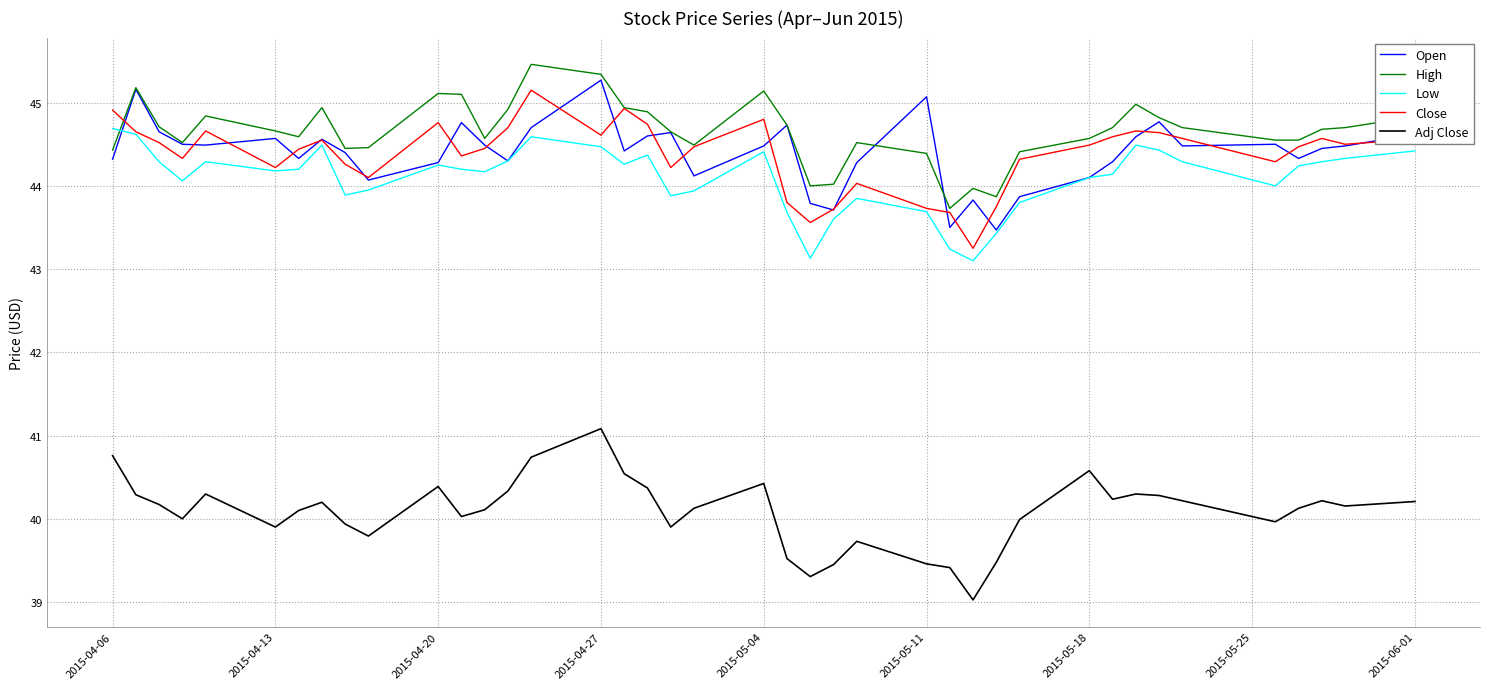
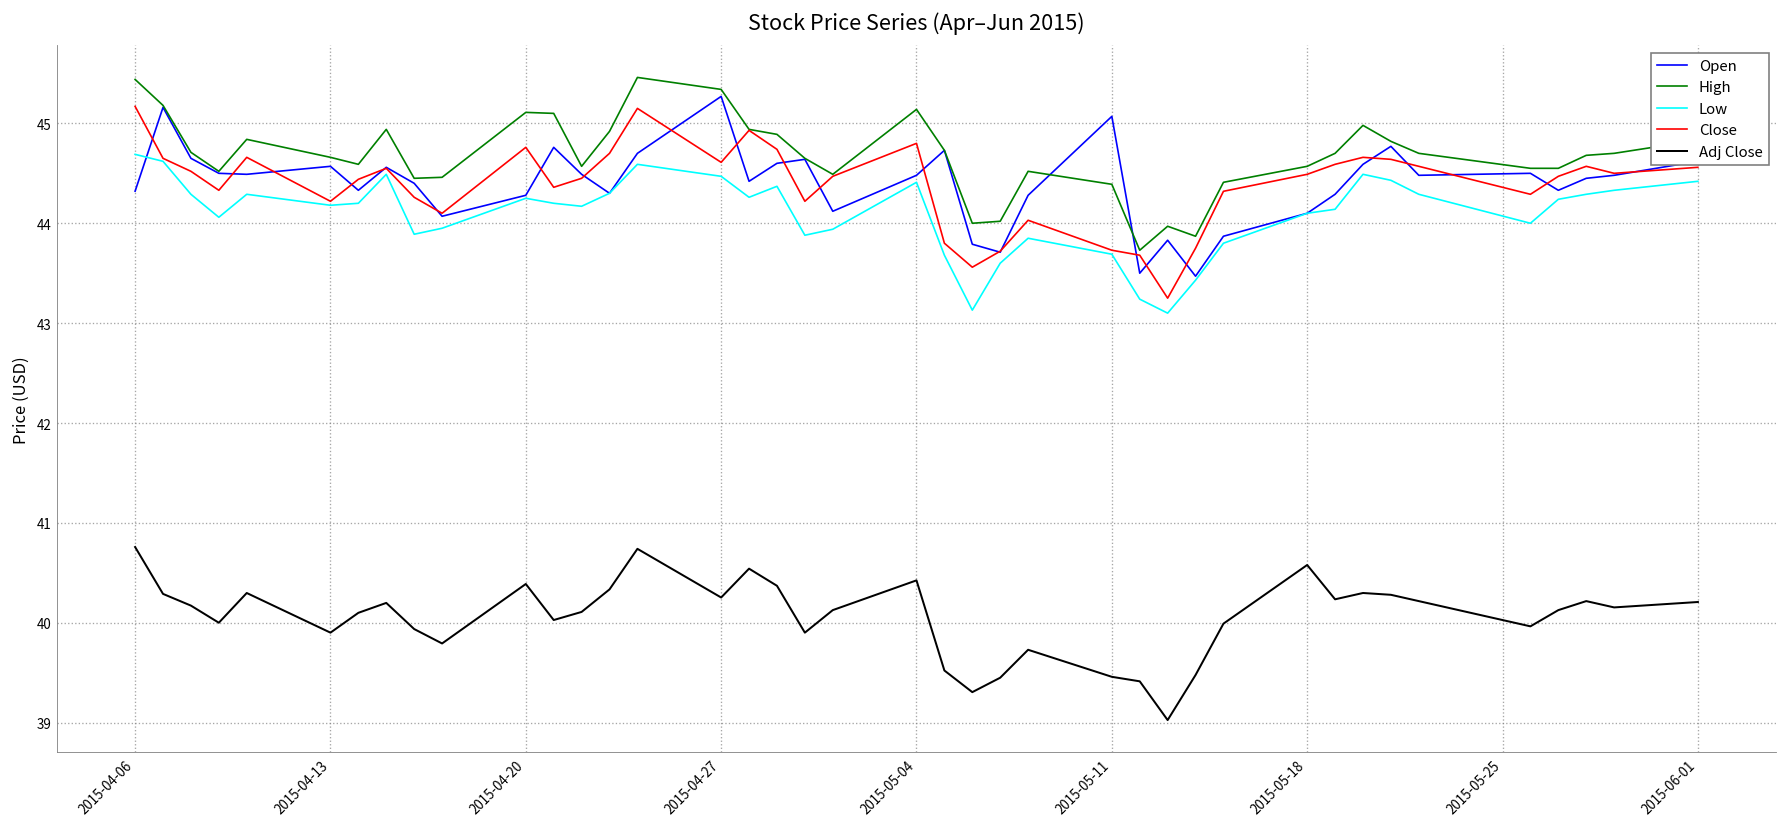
  {
    "Open": {
      "2015-04-06": 44.3,
      "2015-04-13": 44.6,
      "2015-04-27": 45.3,
      "2015-05-04": 44.5,
      "2015-05-11": 45.1
    },
    "High": {
-     "2015-04-06": 44.4,
+     "2015-04-06": 45.4,
      "2015-04-13": 44.7,
      "2015-04-20": 45.1,
      "2015-04-27": 45.3,
      "2015-05-04": 45.1,
      "2015-05-11": 44.4,
      "2015-05-18": 44.6
    },
    "Low": {
      "2015-04-06": 44.7,
      "2015-04-13": 44.2,
      "2015-04-27": 44.5,
      "2015-05-04": 44.4,
      "2015-05-11": 43.7,
      "2015-06-01": 44.4
    },
    "Close": {
-     "2015-04-06": 44.9,
+     "2015-04-06": 45.2,
      "2015-04-13": 44.2,
      "2015-04-20": 44.8,
      "2015-04-27": 44.6,
      "2015-05-04": 44.8,
      "2015-05-11": 43.7,
      "2015-05-18": 44.5
    },
    "Adj Close": {
      "2015-04-06": 40.8,
      "2015-04-13": 39.9,
      "2015-04-20": 40.4,
-     "2015-04-27": 41.1,
+     "2015-04-27": 40.3,
      "2015-05-04": 40.4,
      "2015-05-11": 39.5,
      "2015-05-18": 40.6,
      "2015-06-01": 40.2
    }
  }
